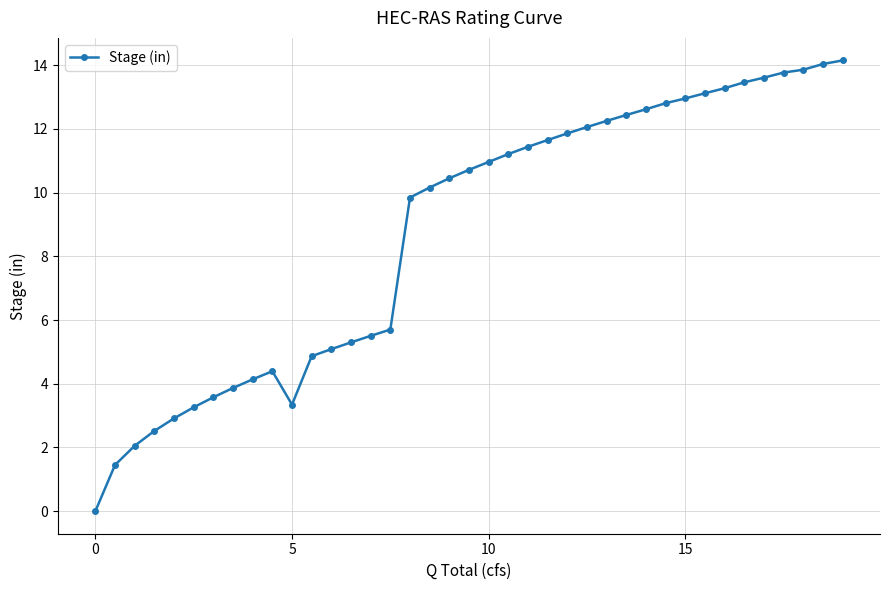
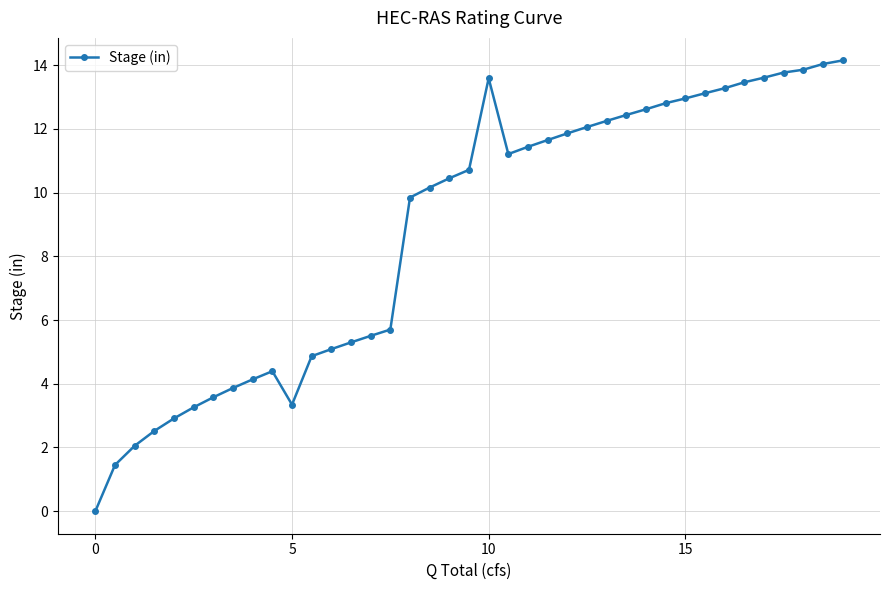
  {
    "0": 0.0,
    "5": 3.3,
-   "10": 11.0,
+   "10": 13.6,
    "15": 13.0
  }
